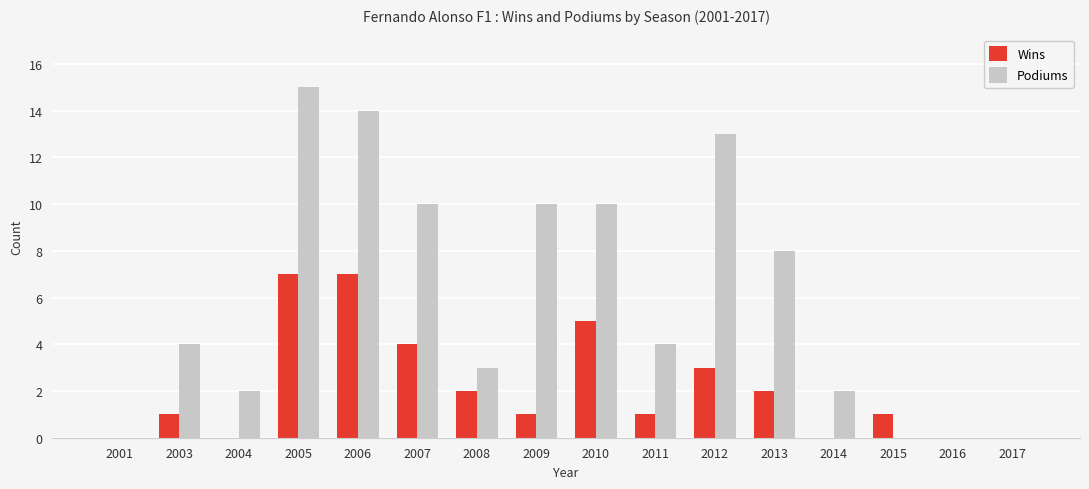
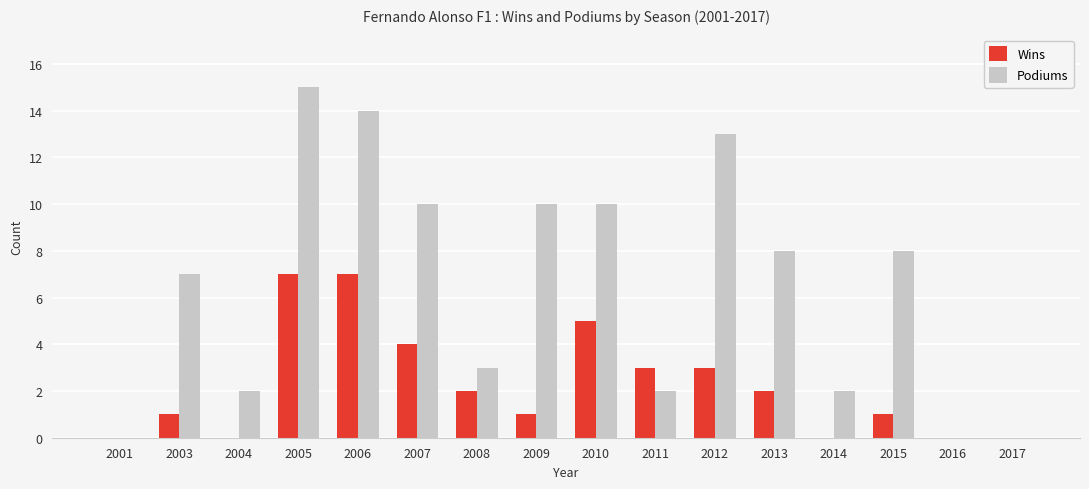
  {
    "Wins": {
      "2001": 0,
      "2003": 1,
      "2004": 0,
      "2005": 7,
      "2006": 7,
      "2007": 4,
      "2008": 2,
      "2009": 1,
      "2010": 5,
-     "2011": 1,
+     "2011": 3,
      "2012": 3,
      "2013": 2,
      "2014": 0,
      "2015": 1,
      "2016": 0,
      "2017": 0
    },
    "Podiums": {
      "2001": 0,
-     "2003": 4,
+     "2003": 7,
      "2004": 2,
      "2005": 15,
      "2006": 14,
      "2007": 10,
      "2008": 3,
      "2009": 10,
      "2010": 10,
-     "2011": 4,
+     "2011": 2,
      "2012": 13,
      "2013": 8,
      "2014": 2,
-     "2015": 0,
+     "2015": 8,
      "2016": 0,
      "2017": 0
    }
  }
